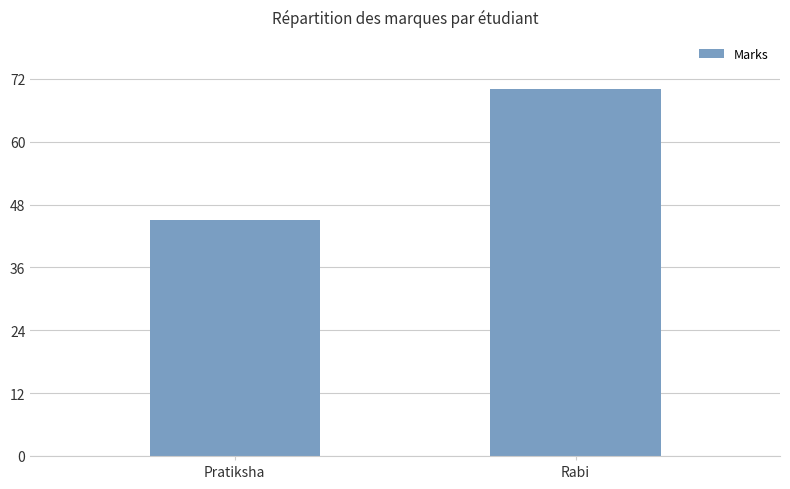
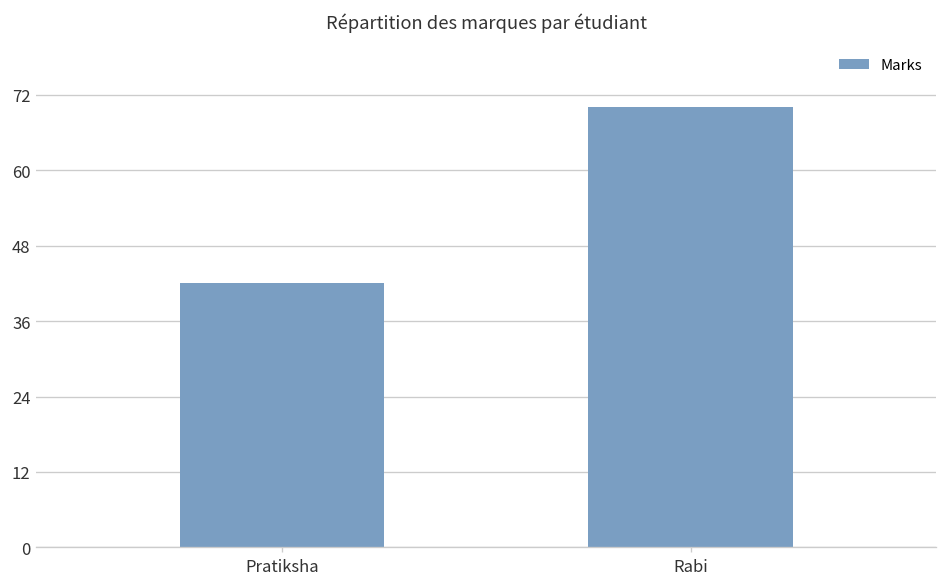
  {
-   "Pratiksha": 45,
+   "Pratiksha": 42,
    "Rabi": 70
  }
